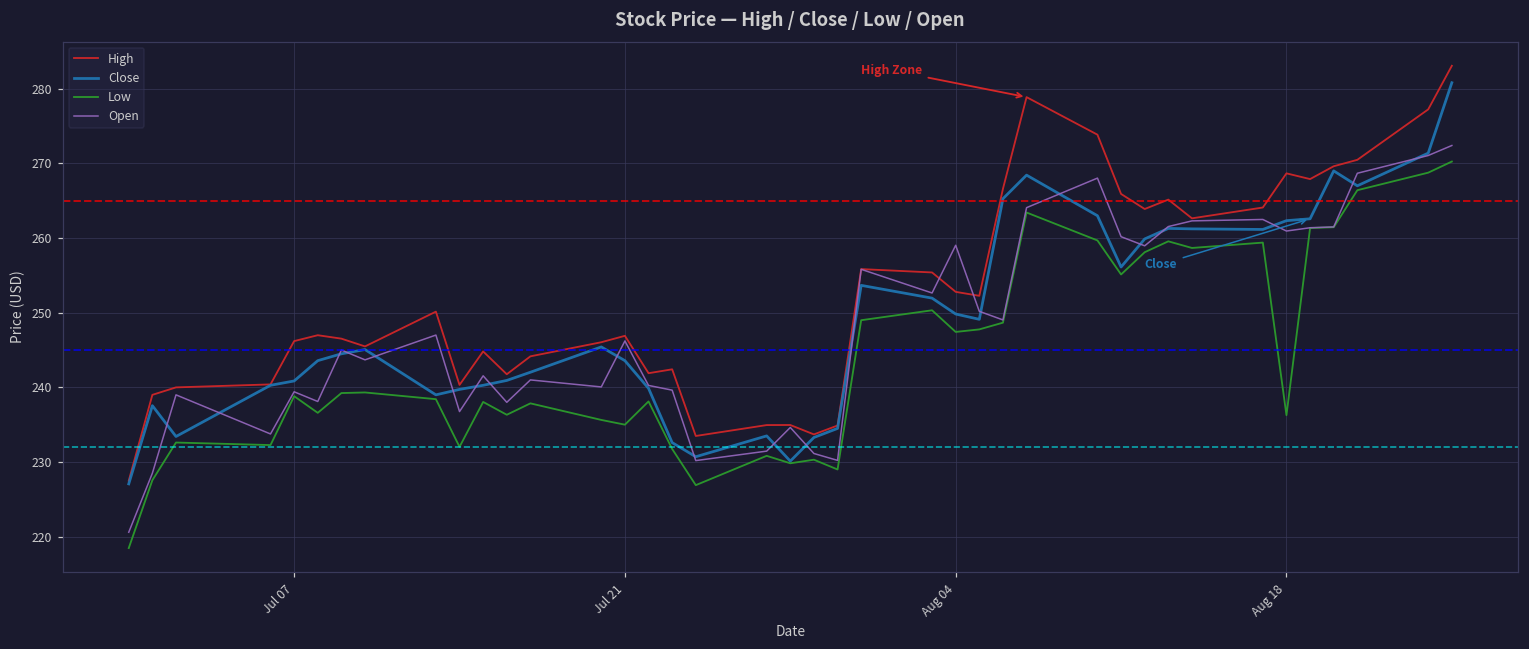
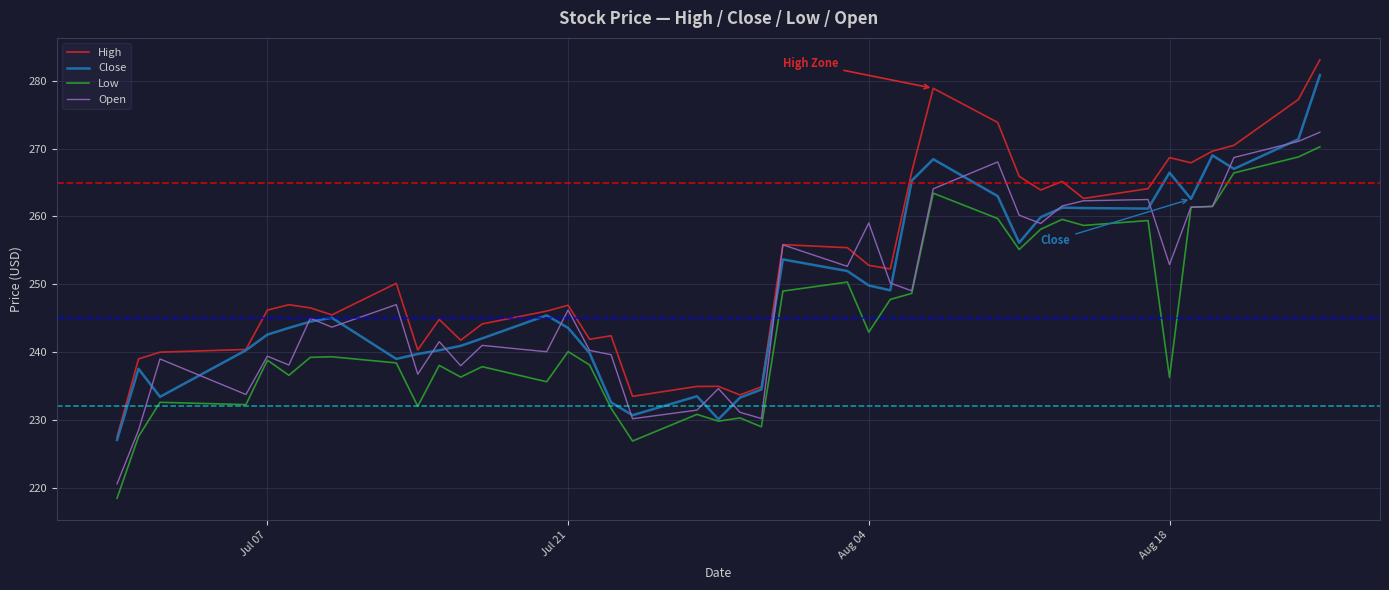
  {
    "High": {
      "Jul 07": 246,
      "Jul 21": 247,
      "Aug 04": 253,
      "Aug 18": 269
    },
    "Close": {
-     "Jul 07": 241,
+     "Jul 07": 243,
      "Jul 21": 244,
      "Aug 04": 250,
-     "Aug 18": 262
+     "Aug 18": 266
    },
    "Low": {
      "Jul 07": 239,
-     "Jul 21": 235,
-     "Aug 04": 247,
+     "Jul 21": 240,
+     "Aug 04": 243,
      "Aug 18": 236
    },
    "Open": {
      "Jul 07": 239,
      "Jul 21": 246,
      "Aug 04": 259,
-     "Aug 18": 261
+     "Aug 18": 253
    }
  }
